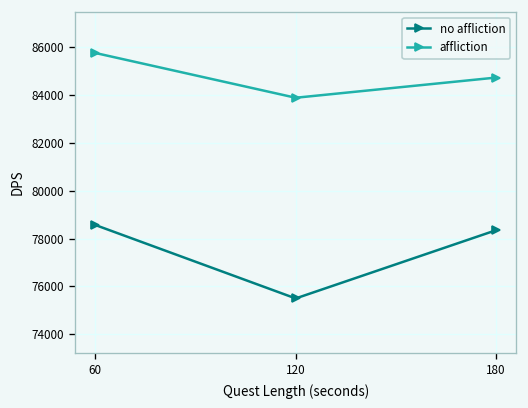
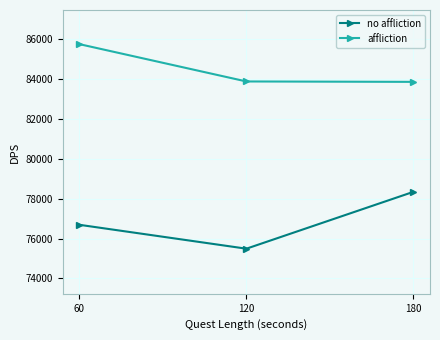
  {
    "no affliction": {
-     "60": 78600,
+     "60": 76700,
      "120": 75500,
      "180": 78300
    },
    "affliction": {
      "60": 85800,
      "120": 83900,
-     "180": 84700
+     "180": 83900
    }
  }
